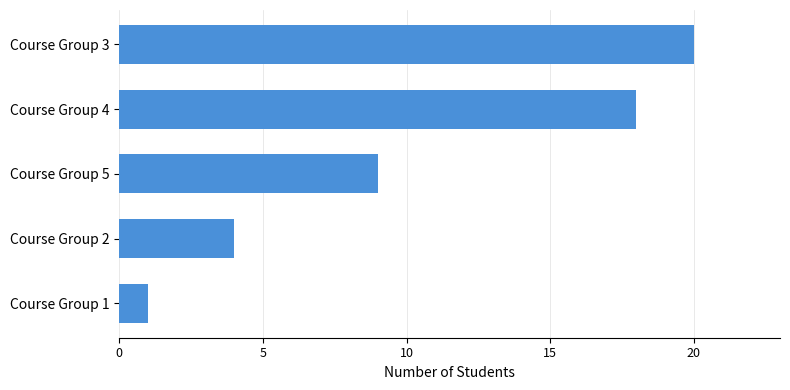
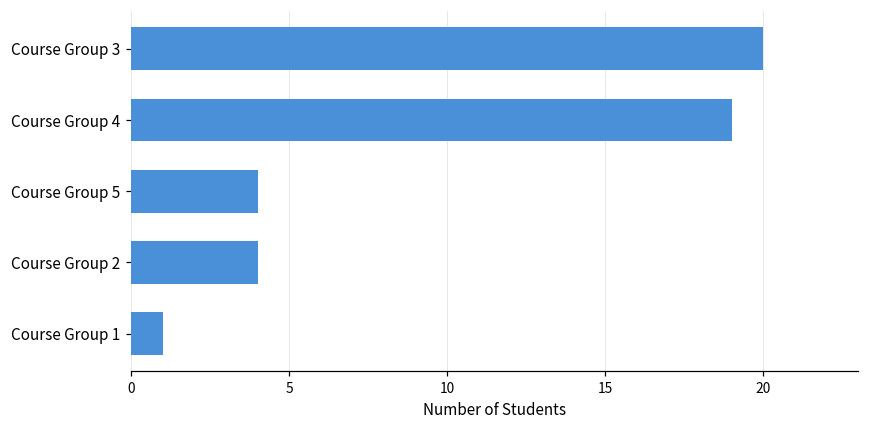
  {
    "Course Group 3": 20,
-   "Course Group 4": 18,
-   "Course Group 5": 9,
+   "Course Group 4": 19,
+   "Course Group 5": 4,
    "Course Group 2": 4,
    "Course Group 1": 1
  }
